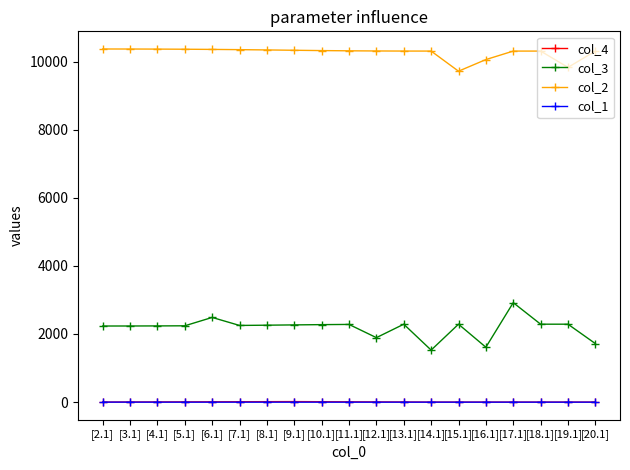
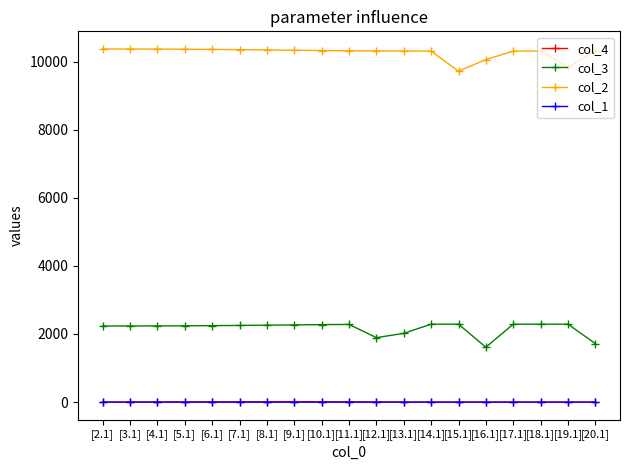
  {
    "col_1": {
      "[2.1]": 0,
      "[3.1]": 0,
      "[4.1]": 0,
      "[5.1]": 0,
      "[6.1]": 0,
      "[7.1]": 0,
      "[8.1]": 0,
      "[9.1]": 0,
      "[10.1]": 0,
      "[11.1]": 0,
      "[12.1]": 0,
      "[13.1]": 0,
      "[14.1]": 0,
      "[15.1]": 0,
      "[16.1]": 0,
      "[17.1]": 0,
      "[18.1]": 0,
      "[19.1]": 0,
      "[20.1]": 0
    },
    "col_3": {
      "[2.1]": 2200,
      "[3.1]": 2200,
      "[4.1]": 2200,
      "[5.1]": 2200,
-     "[6.1]": 2500,
+     "[6.1]": 2200,
      "[7.1]": 2300,
      "[8.1]": 2300,
      "[9.1]": 2300,
      "[10.1]": 2300,
      "[11.1]": 2300,
      "[12.1]": 1900,
-     "[13.1]": 2300,
-     "[14.1]": 1500,
+     "[13.1]": 2000,
+     "[14.1]": 2300,
      "[15.1]": 2300,
      "[16.1]": 1600,
-     "[17.1]": 2900,
+     "[17.1]": 2300,
      "[18.1]": 2300,
      "[19.1]": 2300,
      "[20.1]": 1700
    },
    "col_2": {
      "[2.1]": 10400,
      "[3.1]": 10400,
      "[4.1]": 10400,
      "[5.1]": 10400,
      "[6.1]": 10400,
      "[7.1]": 10400,
      "[8.1]": 10300,
      "[9.1]": 10300,
      "[10.1]": 10300,
      "[11.1]": 10300,
      "[12.1]": 10300,
      "[13.1]": 10300,
      "[14.1]": 10300,
      "[15.1]": 9700,
      "[16.1]": 10100,
      "[17.1]": 10300
    }
  }
